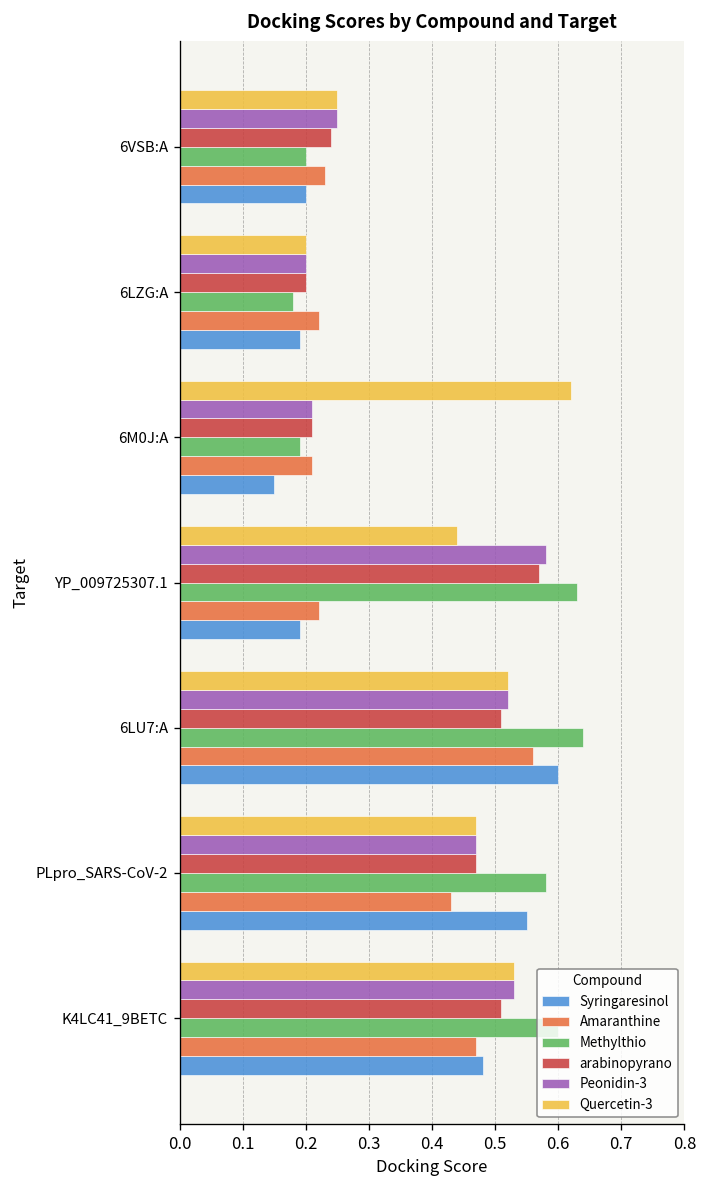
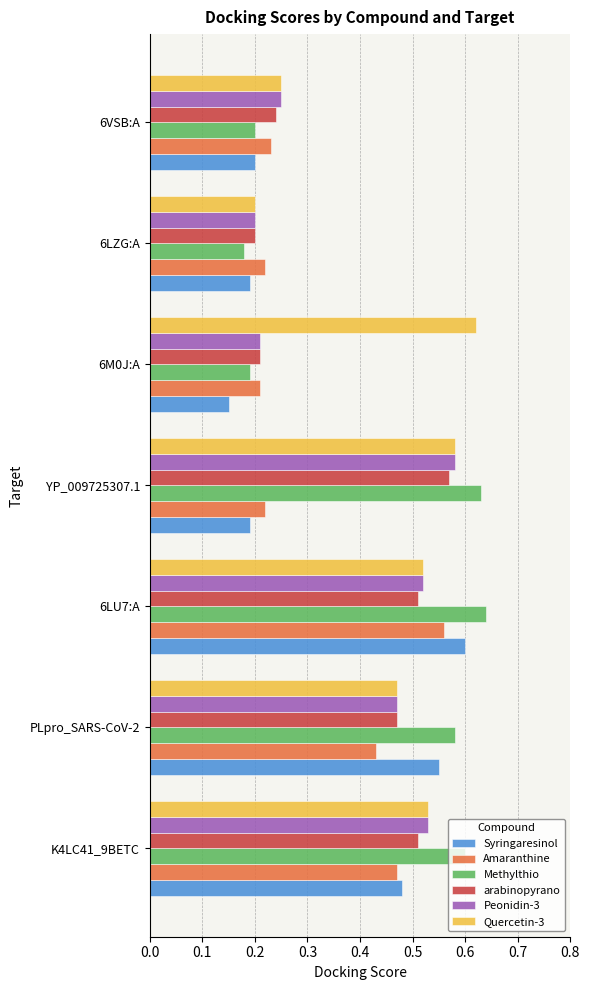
  {
    "Syringaresinol": {
      "6VSB:A": 0.20,
      "6LZG:A": 0.19,
      "6M0J:A": 0.15,
      "YP_009725307.1": 0.19,
      "6LU7:A": 0.60,
      "PLpro_SARS-CoV-2": 0.55,
      "K4LC41_9BETC": 0.48
    },
    "Methylthio": {
      "6VSB:A": 0.20,
      "6LZG:A": 0.18,
      "6M0J:A": 0.19,
      "YP_009725307.1": 0.63,
      "6LU7:A": 0.64,
      "PLpro_SARS-CoV-2": 0.58
    },
    "Peonidin-3": {
      "6VSB:A": 0.25,
      "6LZG:A": 0.20,
      "6M0J:A": 0.21,
      "YP_009725307.1": 0.58,
      "6LU7:A": 0.52,
      "PLpro_SARS-CoV-2": 0.47,
      "K4LC41_9BETC": 0.53
    },
    "Quercetin-3": {
      "6VSB:A": 0.25,
      "6LZG:A": 0.20,
      "6M0J:A": 0.62,
-     "YP_009725307.1": 0.44,
+     "YP_009725307.1": 0.58,
      "6LU7:A": 0.52,
      "PLpro_SARS-CoV-2": 0.47,
      "K4LC41_9BETC": 0.53
    }
  }
